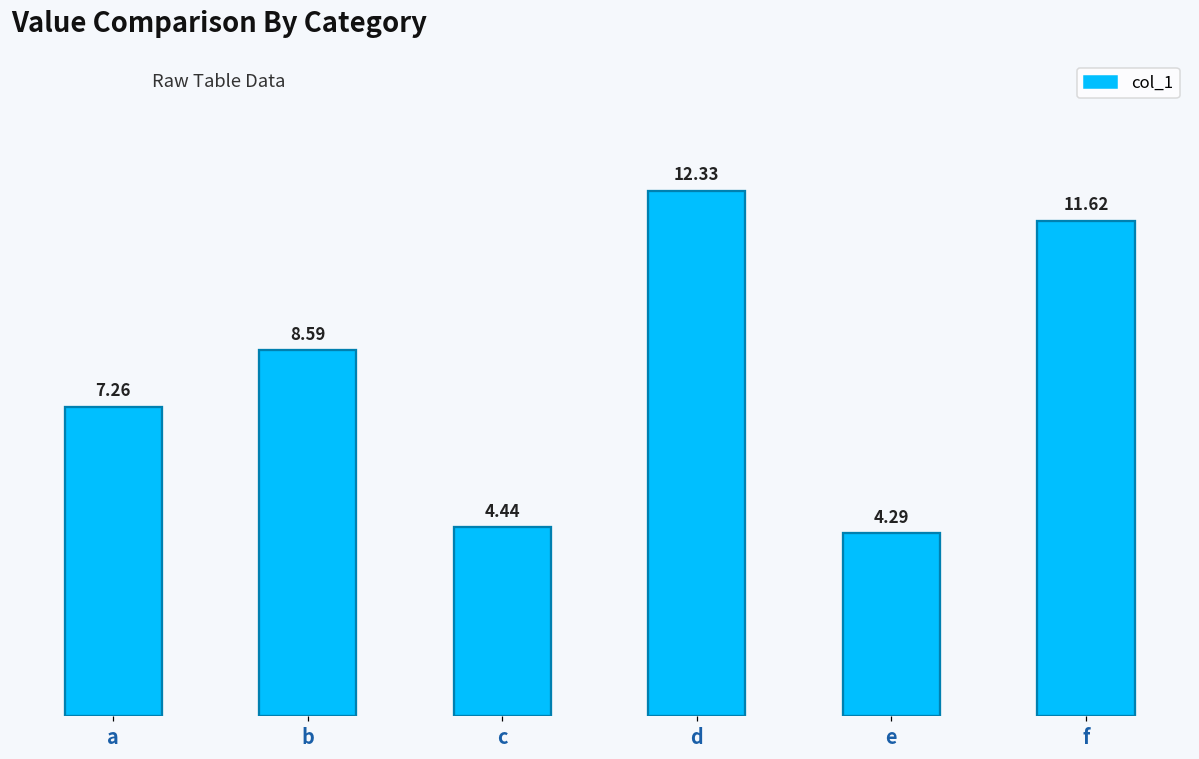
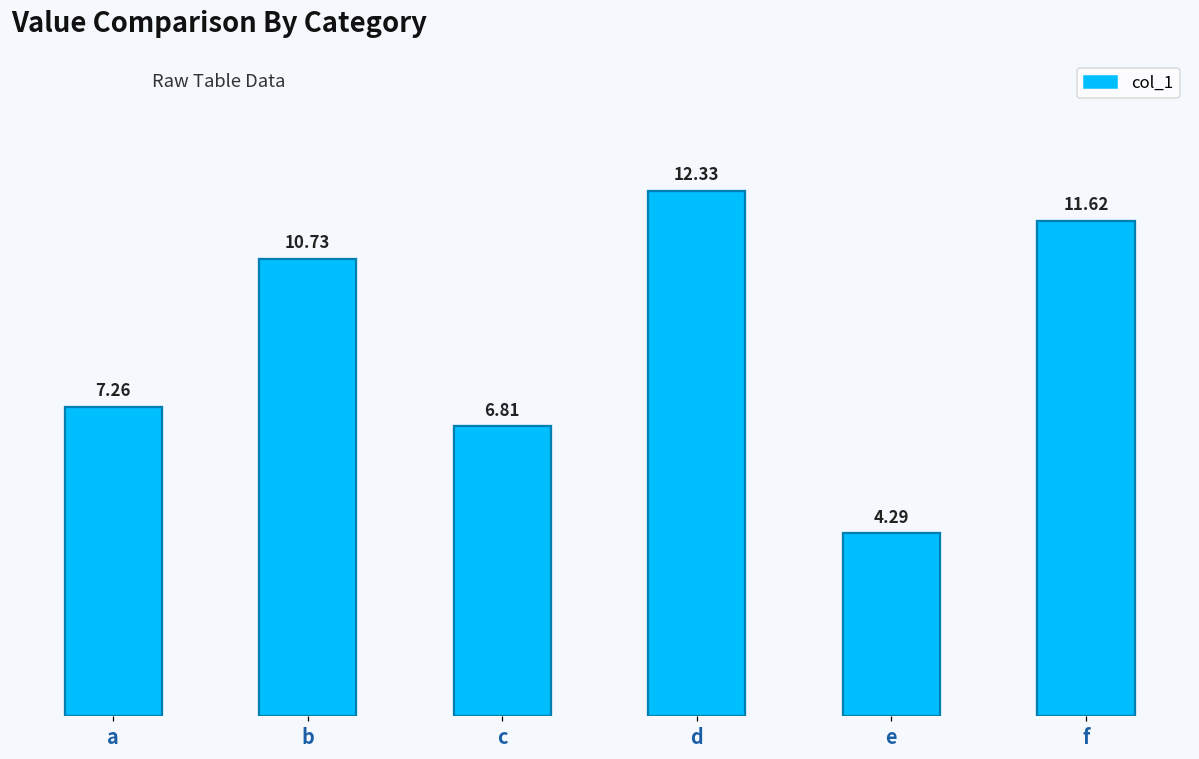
  {
    "a": 7.26,
-   "b": 8.59,
-   "c": 4.44,
+   "b": 10.73,
+   "c": 6.81,
    "d": 12.33,
    "e": 4.29,
    "f": 11.62
  }
